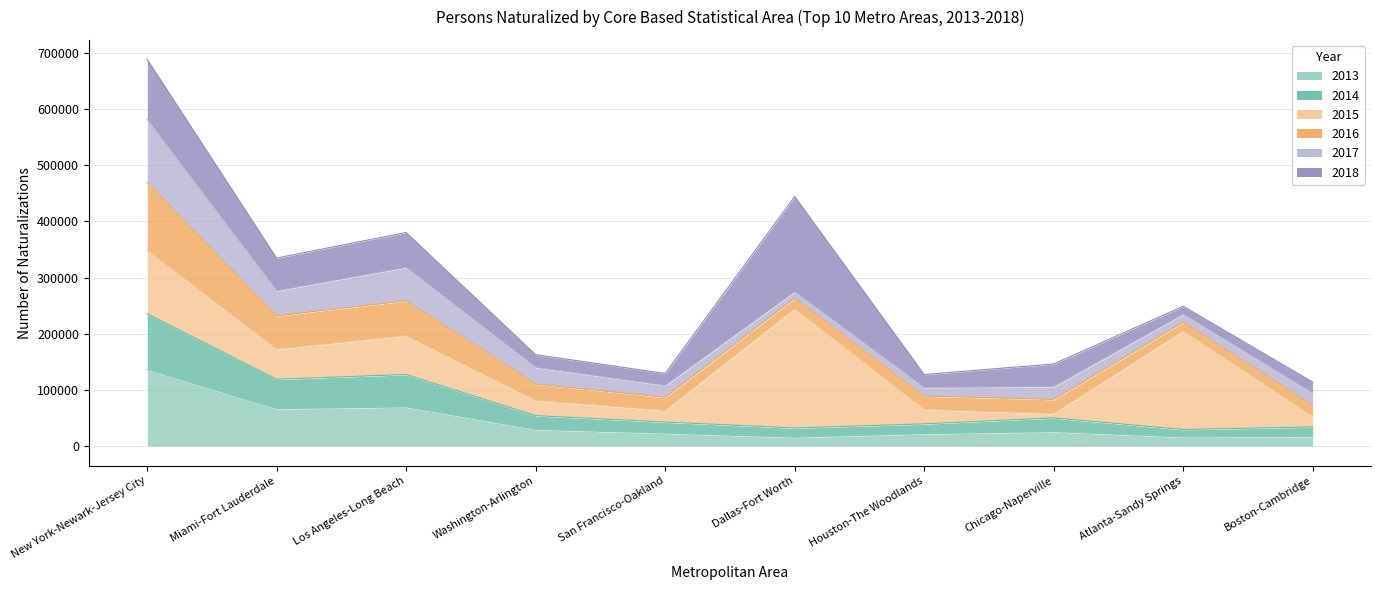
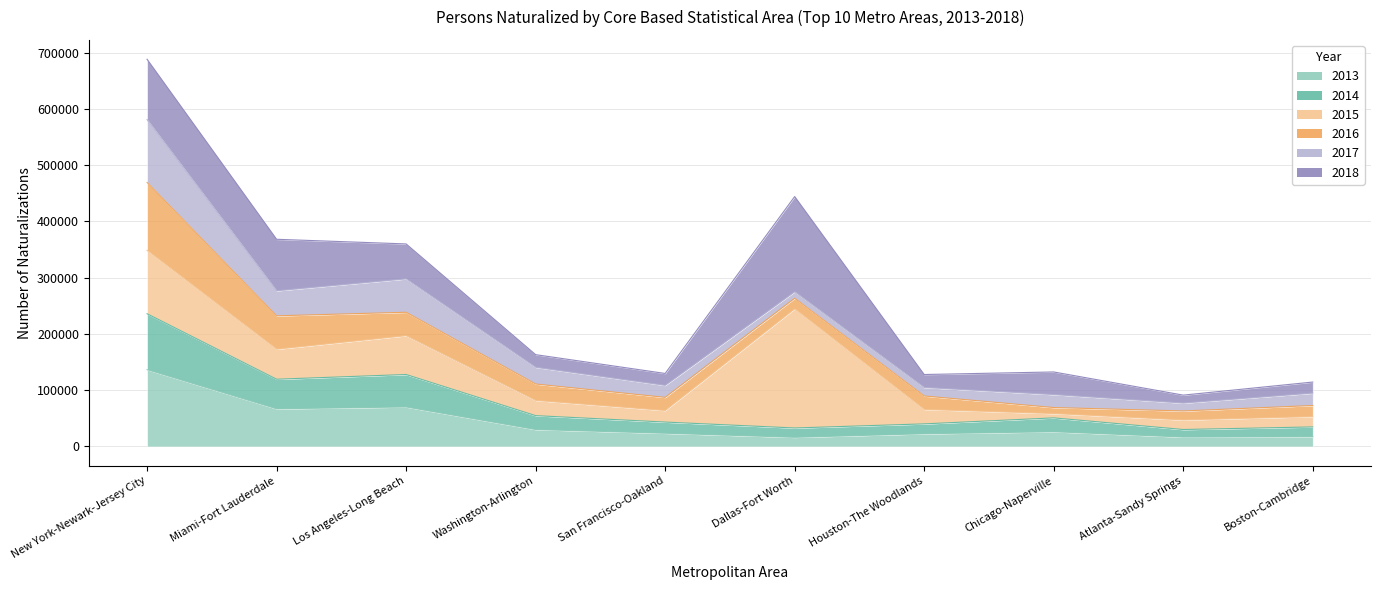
  {
    "2015": {
      "New York-Newark-Jersey City": 110000,
      "Miami-Fort Lauderdale": 50000,
      "Los Angeles-Long Beach": 70000,
      "Washington-Arlington": 30000,
      "San Francisco-Oakland": 20000,
      "Dallas-Fort Worth": 210000,
      "Houston-The Woodlands": 30000,
      "Chicago-Naperville": 10000,
-     "Atlanta-Sandy Springs": 180000,
+     "Atlanta-Sandy Springs": 20000,
      "Boston-Cambridge": 20000
    },
    "2016": {
      "New York-Newark-Jersey City": 120000,
      "Miami-Fort Lauderdale": 60000,
-     "Los Angeles-Long Beach": 60000,
+     "Los Angeles-Long Beach": 40000,
      "Washington-Arlington": 30000,
      "San Francisco-Oakland": 20000,
      "Dallas-Fort Worth": 20000,
      "Houston-The Woodlands": 20000,
-     "Chicago-Naperville": 20000,
+     "Chicago-Naperville": 10000,
      "Atlanta-Sandy Springs": 20000,
      "Boston-Cambridge": 20000
    },
    "2018": {
      "New York-Newark-Jersey City": 110000,
-     "Miami-Fort Lauderdale": 60000,
+     "Miami-Fort Lauderdale": 90000,
      "Los Angeles-Long Beach": 60000,
      "Washington-Arlington": 20000,
      "San Francisco-Oakland": 20000,
      "Dallas-Fort Worth": 170000,
      "Houston-The Woodlands": 20000,
      "Chicago-Naperville": 40000,
      "Atlanta-Sandy Springs": 10000,
      "Boston-Cambridge": 20000
    }
  }
